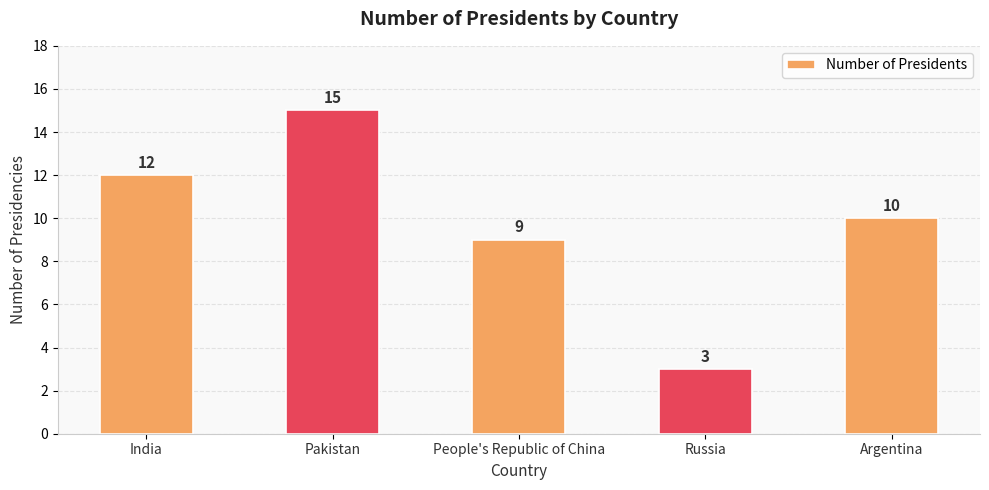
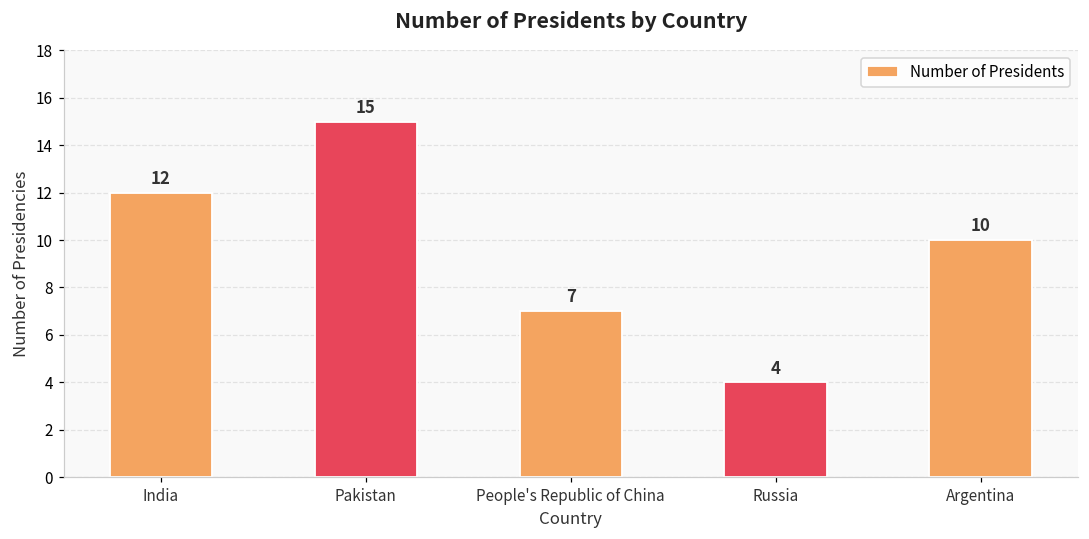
  {
    "India": 12,
    "Pakistan": 15,
-   "People's Republic of China": 9,
-   "Russia": 3,
+   "People's Republic of China": 7,
+   "Russia": 4,
    "Argentina": 10
  }
